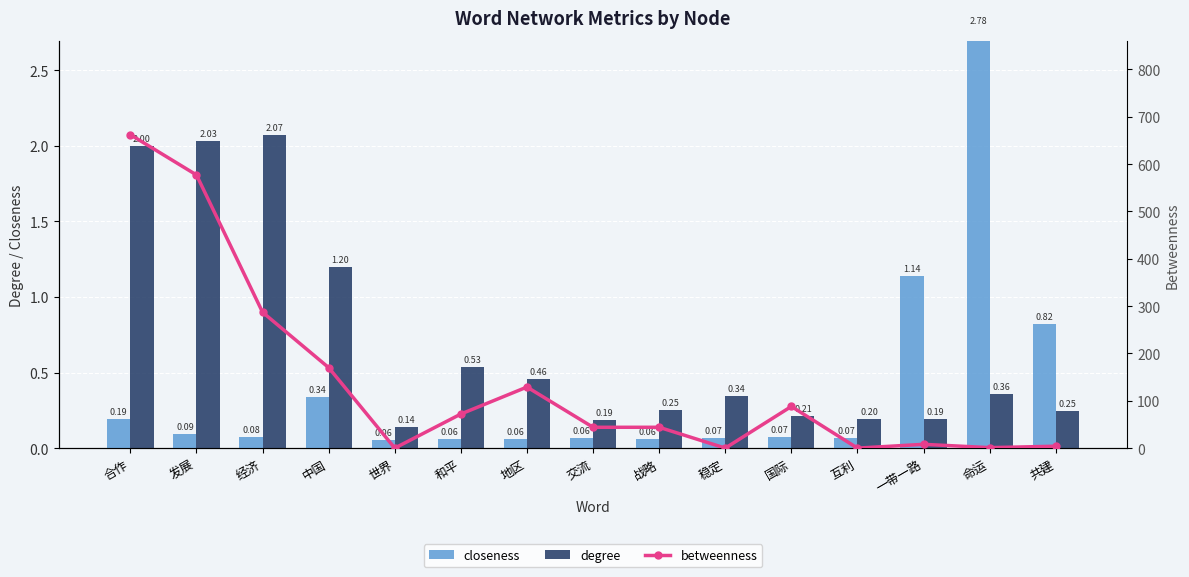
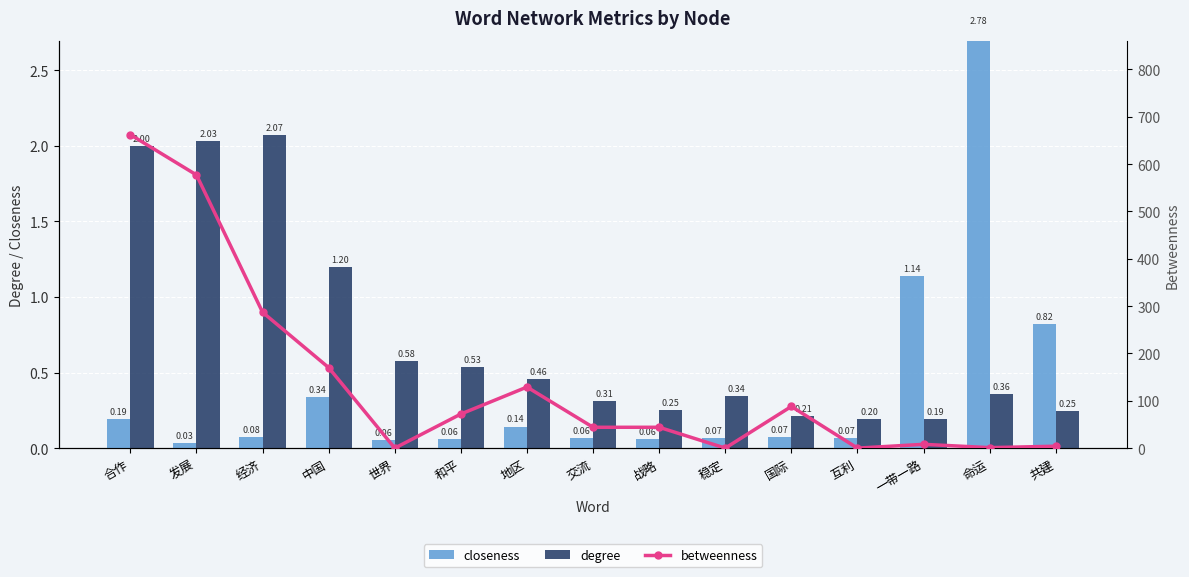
  {
    "closeness": {
      "合作": 0.19,
-     "发展": 0.09,
+     "发展": 0.03,
      "经济": 0.08,
      "中国": 0.34,
      "世界": 0.06,
      "和平": 0.06,
-     "地区": 0.06,
+     "地区": 0.14,
      "交流": 0.06,
      "战略": 0.06,
      "稳定": 0.07,
      "国际": 0.07,
      "互利": 0.07,
      "一带一路": 1.14,
      "共建": 0.82
    },
    "degree": {
      "合作": 2.00,
      "发展": 2.03,
      "经济": 2.07,
      "中国": 1.20,
-     "世界": 0.14,
+     "世界": 0.58,
      "和平": 0.53,
      "地区": 0.46,
-     "交流": 0.19,
+     "交流": 0.31,
      "战略": 0.25,
      "稳定": 0.34,
      "国际": 0.21,
      "互利": 0.20,
      "一带一路": 0.19,
      "命运": 0.36,
      "共建": 0.25
    }
  }
